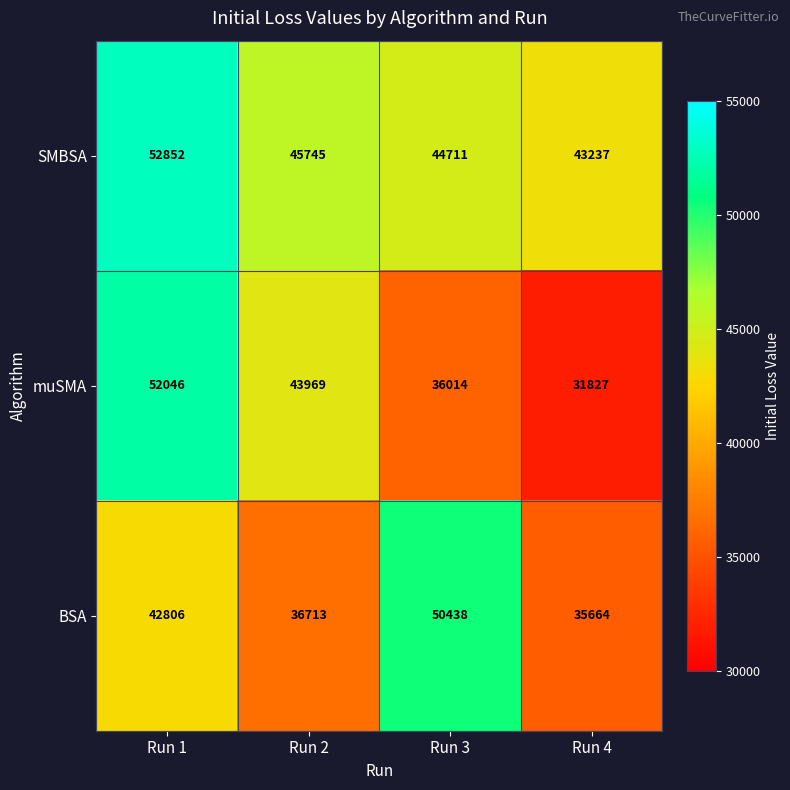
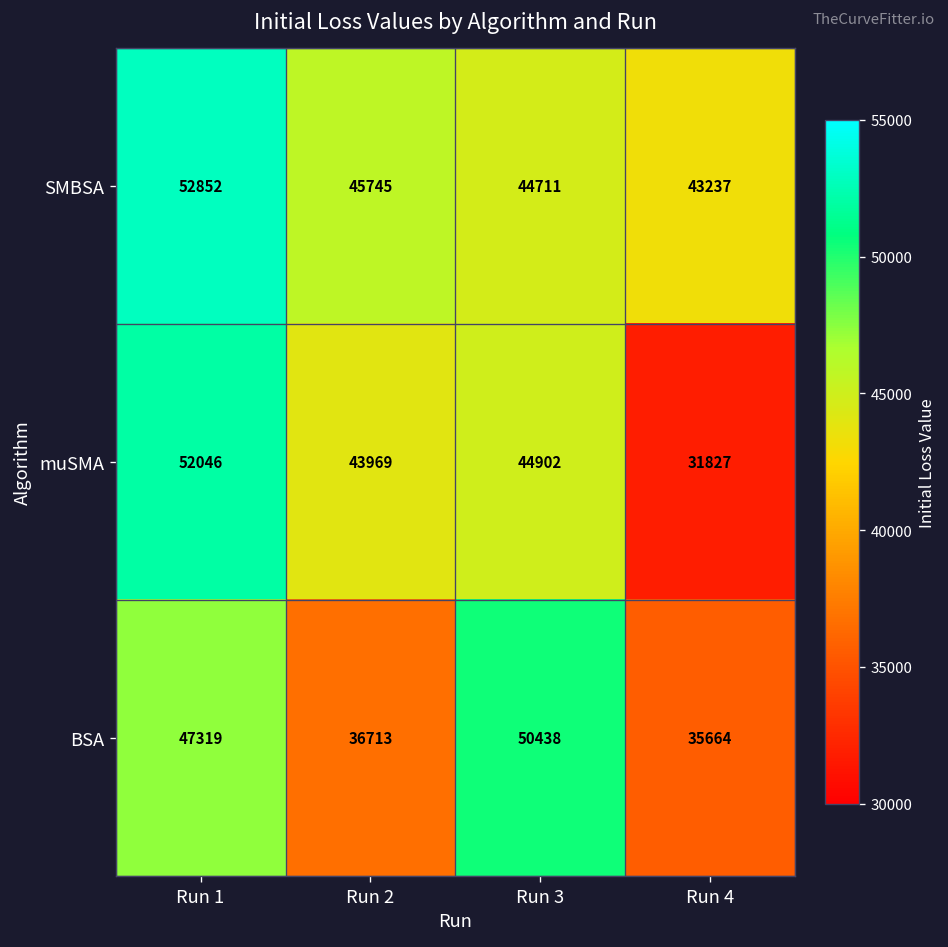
  {
    "SMBSA": {
      "Run 1": 52852,
      "Run 2": 45745,
      "Run 3": 44711,
      "Run 4": 43237
    },
    "muSMA": {
      "Run 1": 52046,
      "Run 2": 43969,
-     "Run 3": 36014,
+     "Run 3": 44902,
      "Run 4": 31827
    },
    "BSA": {
-     "Run 1": 42806,
+     "Run 1": 47319,
      "Run 2": 36713,
      "Run 3": 50438,
      "Run 4": 35664
    }
  }
